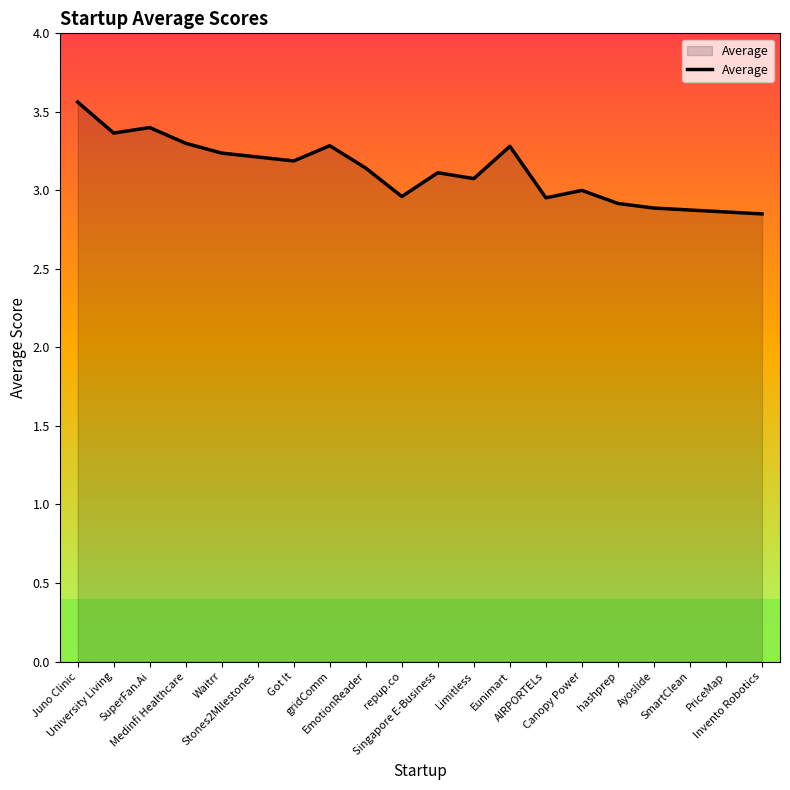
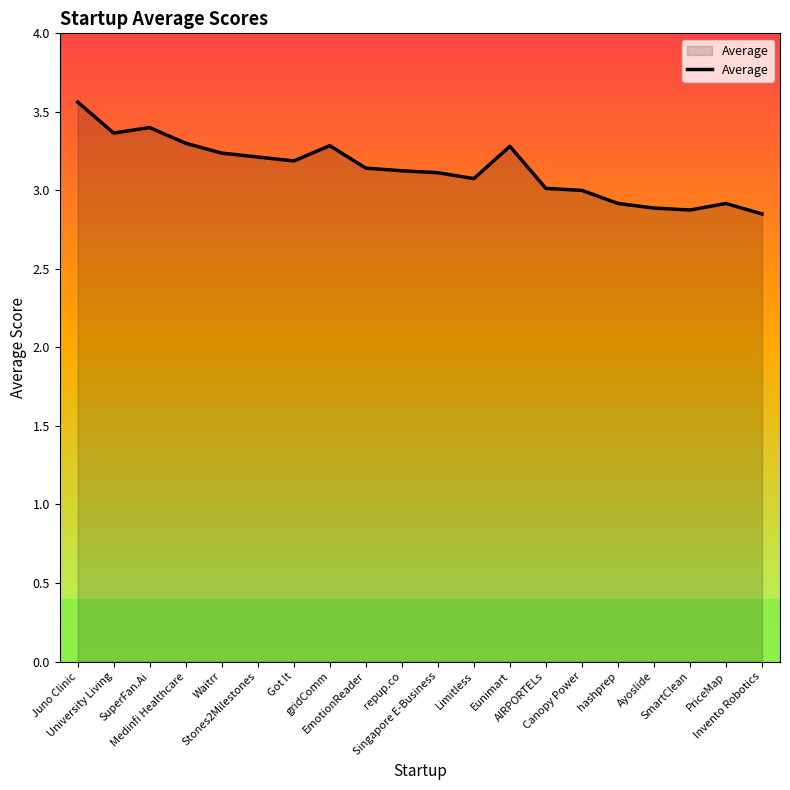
  {
    "Juno Clinic": 3.56,
    "University Living": 3.37,
    "SuperFan.Ai": 3.40,
    "Medinfi Healthcare": 3.30,
    "Waitrr": 3.24,
    "Stones2Milestones": 3.21,
    "Got It": 3.19,
    "gridComm": 3.28,
    "EmotionReader": 3.14,
-   "repup.co": 2.96,
+   "repup.co": 3.13,
    "Singapore E-Business": 3.11,
    "Limitless": 3.08,
    "Eunimart": 3.28,
-   "AIRPORTELs": 2.95,
+   "AIRPORTELs": 3.01,
    "Canopy Power": 3.00,
    "hashprep": 2.92,
    "Ayoslide": 2.89,
    "SmartClean": 2.88,
-   "PriceMap": 2.86,
+   "PriceMap": 2.92,
    "Invento Robotics": 2.85
  }
